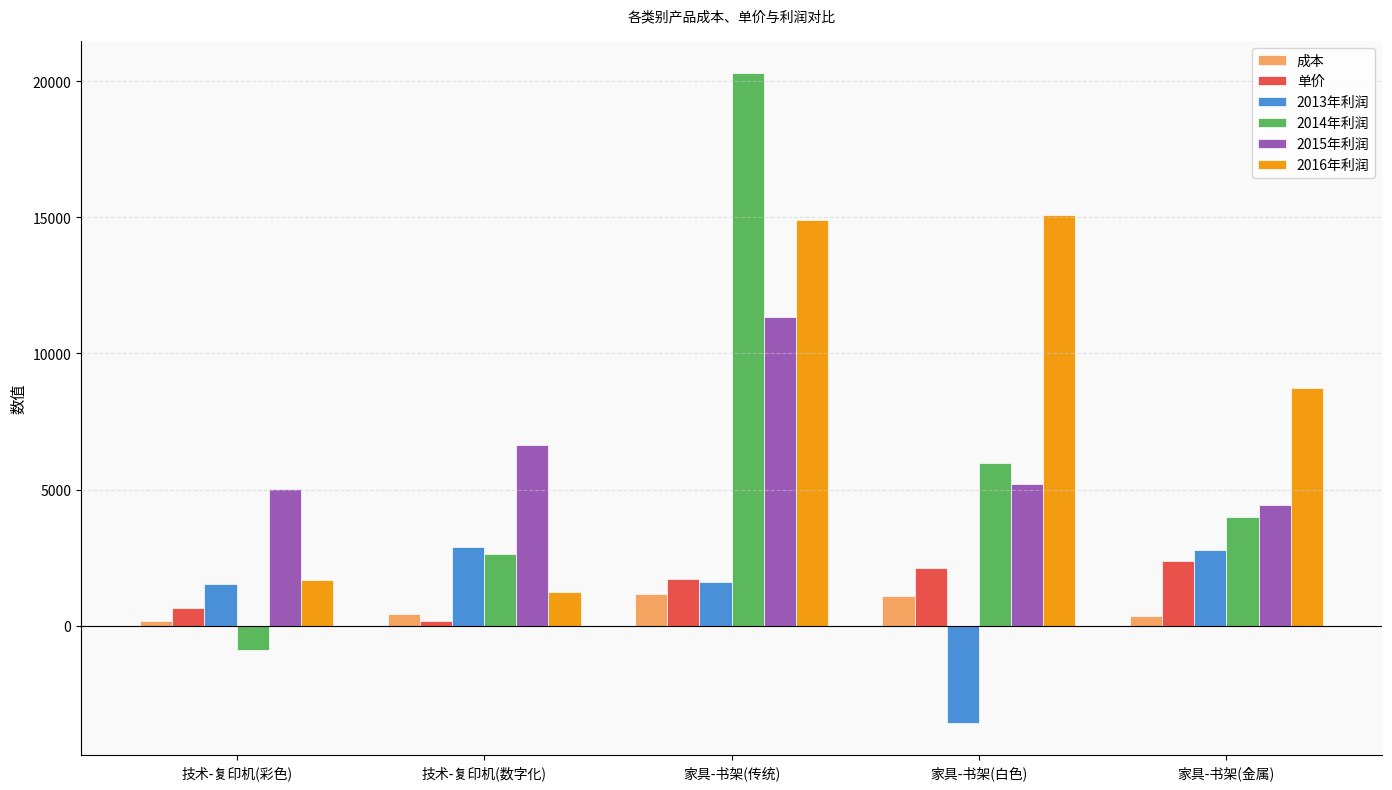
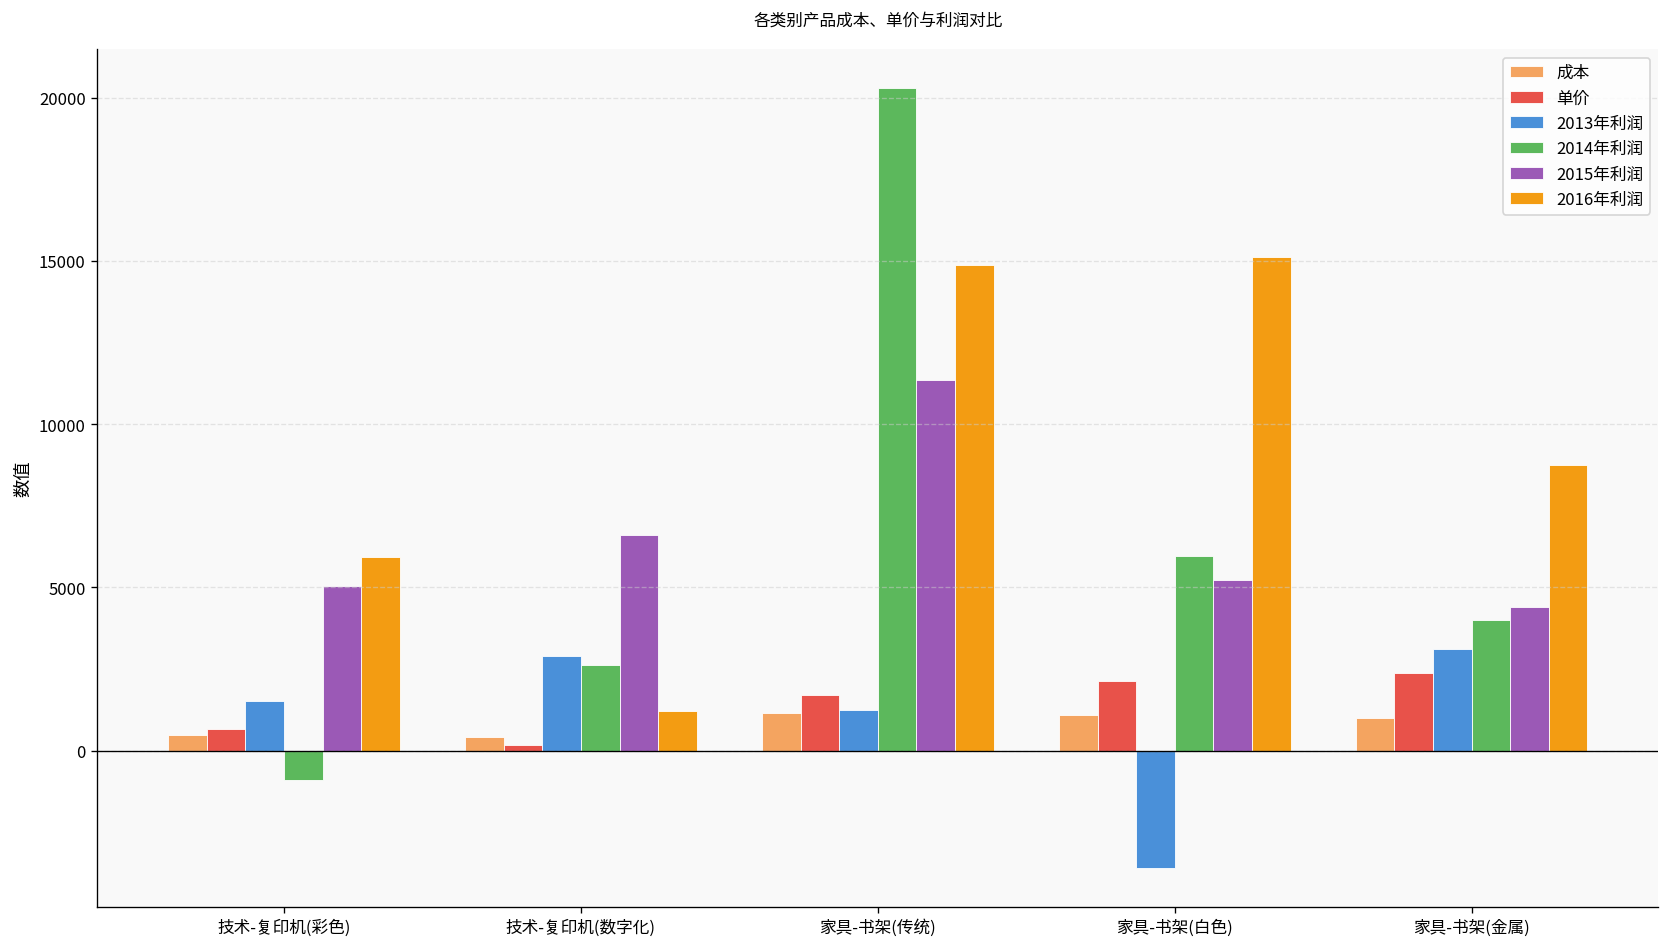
  {
    "成本": {
-     "技术-复印机(彩色)": 200,
+     "技术-复印机(彩色)": 500,
      "技术-复印机(数字化)": 400,
      "家具-书架(传统)": 1200,
      "家具-书架(白色)": 1100,
-     "家具-书架(金属)": 300
+     "家具-书架(金属)": 1000
    },
    "单价": {
      "技术-复印机(彩色)": 700,
      "技术-复印机(数字化)": 200,
      "家具-书架(传统)": 1700,
      "家具-书架(白色)": 2100,
      "家具-书架(金属)": 2400
    },
    "2013年利润": {
      "技术-复印机(彩色)": 1500,
      "技术-复印机(数字化)": 2900,
-     "家具-书架(传统)": 1600,
+     "家具-书架(传统)": 1200,
      "家具-书架(白色)": -3600,
-     "家具-书架(金属)": 2800
+     "家具-书架(金属)": 3100
    },
    "2014年利润": {
      "技术-复印机(彩色)": -900,
      "技术-复印机(数字化)": 2600,
      "家具-书架(传统)": 20300,
      "家具-书架(白色)": 6000,
      "家具-书架(金属)": 4000
    },
    "2015年利润": {
      "技术-复印机(彩色)": 5000,
      "技术-复印机(数字化)": 6600,
      "家具-书架(传统)": 11300,
      "家具-书架(白色)": 5200,
      "家具-书架(金属)": 4400
    },
    "2016年利润": {
-     "技术-复印机(彩色)": 1700,
+     "技术-复印机(彩色)": 5900,
      "技术-复印机(数字化)": 1200,
      "家具-书架(传统)": 14900,
      "家具-书架(白色)": 15100,
      "家具-书架(金属)": 8700
    }
  }
